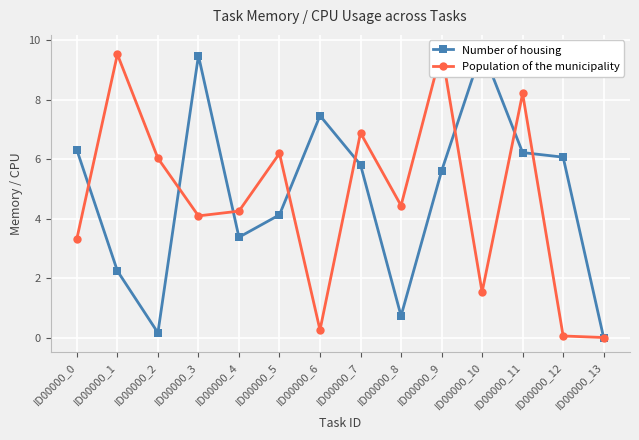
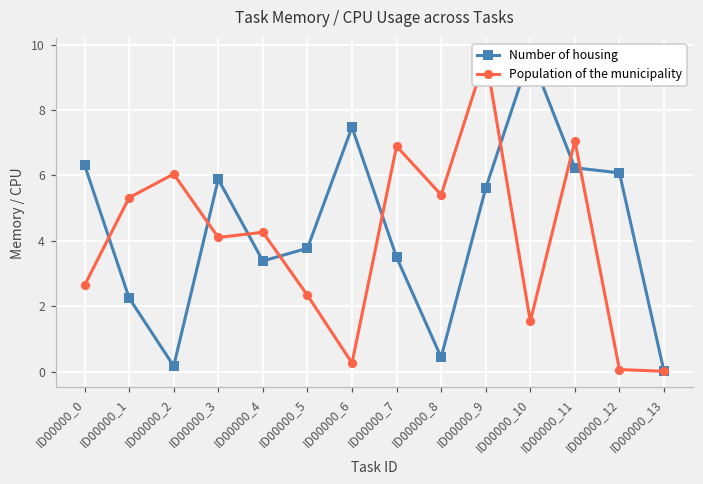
  {
    "Number of housing": {
      "ID00000_0": 6.3,
      "ID00000_1": 2.3,
      "ID00000_2": 0.2,
-     "ID00000_3": 9.5,
+     "ID00000_3": 5.9,
      "ID00000_4": 3.4,
-     "ID00000_5": 4.1,
+     "ID00000_5": 3.8,
      "ID00000_6": 7.5,
-     "ID00000_7": 5.8,
-     "ID00000_8": 0.7,
+     "ID00000_7": 3.5,
+     "ID00000_8": 0.4,
      "ID00000_9": 5.6,
      "ID00000_11": 6.2,
      "ID00000_12": 6.1
    },
    "Population of the municipality": {
-     "ID00000_0": 3.3,
-     "ID00000_1": 9.5,
+     "ID00000_0": 2.6,
+     "ID00000_1": 5.3,
      "ID00000_2": 6.0,
      "ID00000_3": 4.1,
      "ID00000_4": 4.3,
-     "ID00000_5": 6.2,
+     "ID00000_5": 2.3,
      "ID00000_6": 0.3,
      "ID00000_7": 6.9,
-     "ID00000_8": 4.4,
+     "ID00000_8": 5.4,
      "ID00000_10": 1.5,
-     "ID00000_11": 8.2,
+     "ID00000_11": 7.1,
      "ID00000_12": 0.1
    }
  }
